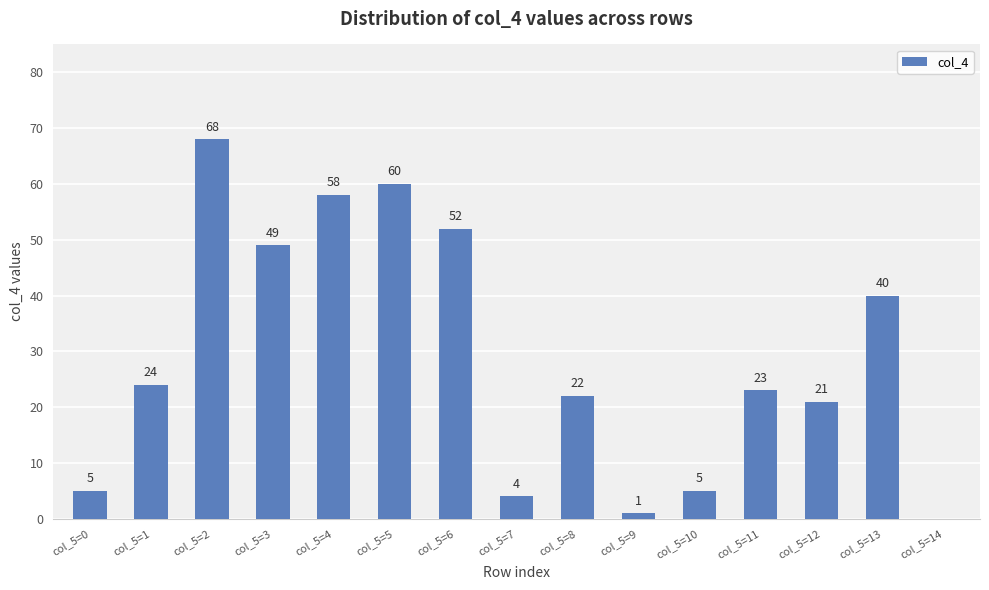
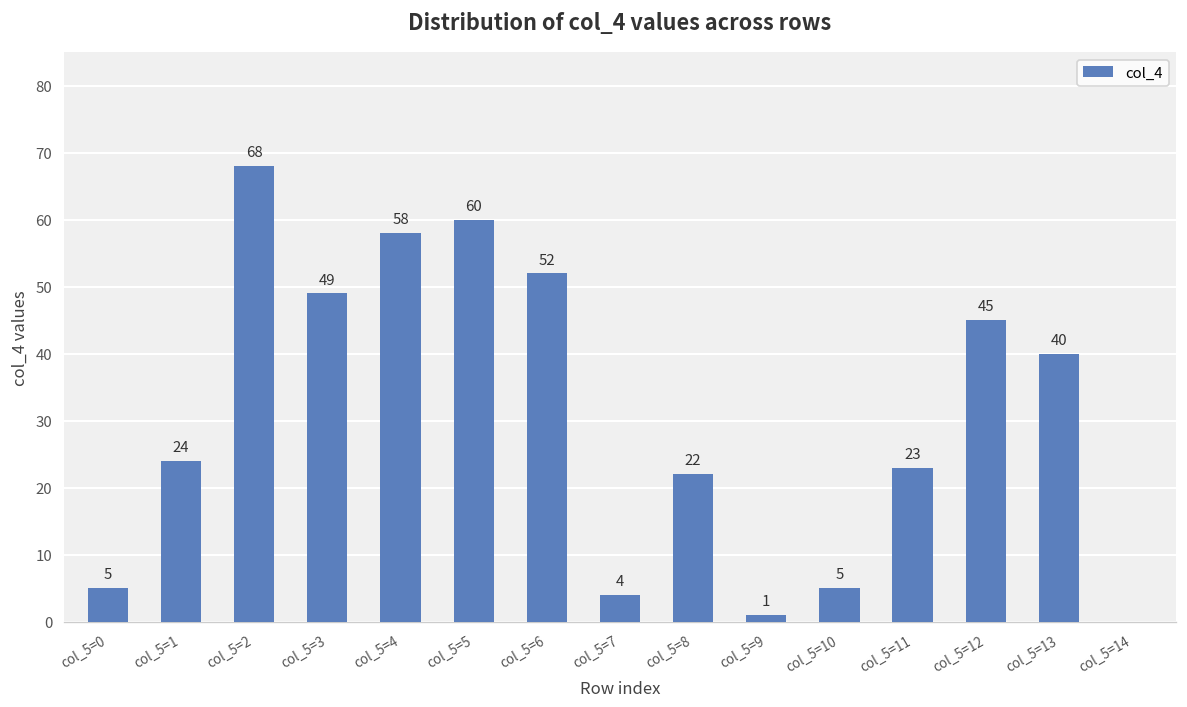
  {
    "col_5=0": 5,
    "col_5=1": 24,
    "col_5=2": 68,
    "col_5=3": 49,
    "col_5=4": 58,
    "col_5=5": 60,
    "col_5=6": 52,
    "col_5=7": 4,
    "col_5=8": 22,
    "col_5=9": 1,
    "col_5=10": 5,
    "col_5=11": 23,
-   "col_5=12": 21,
+   "col_5=12": 45,
    "col_5=13": 40
  }
